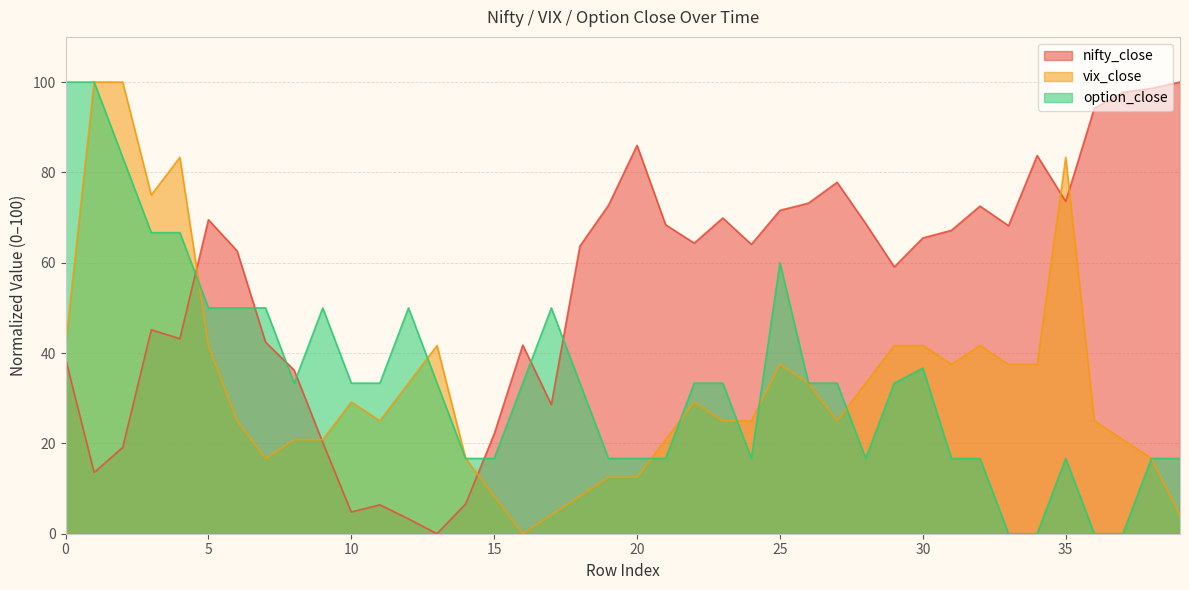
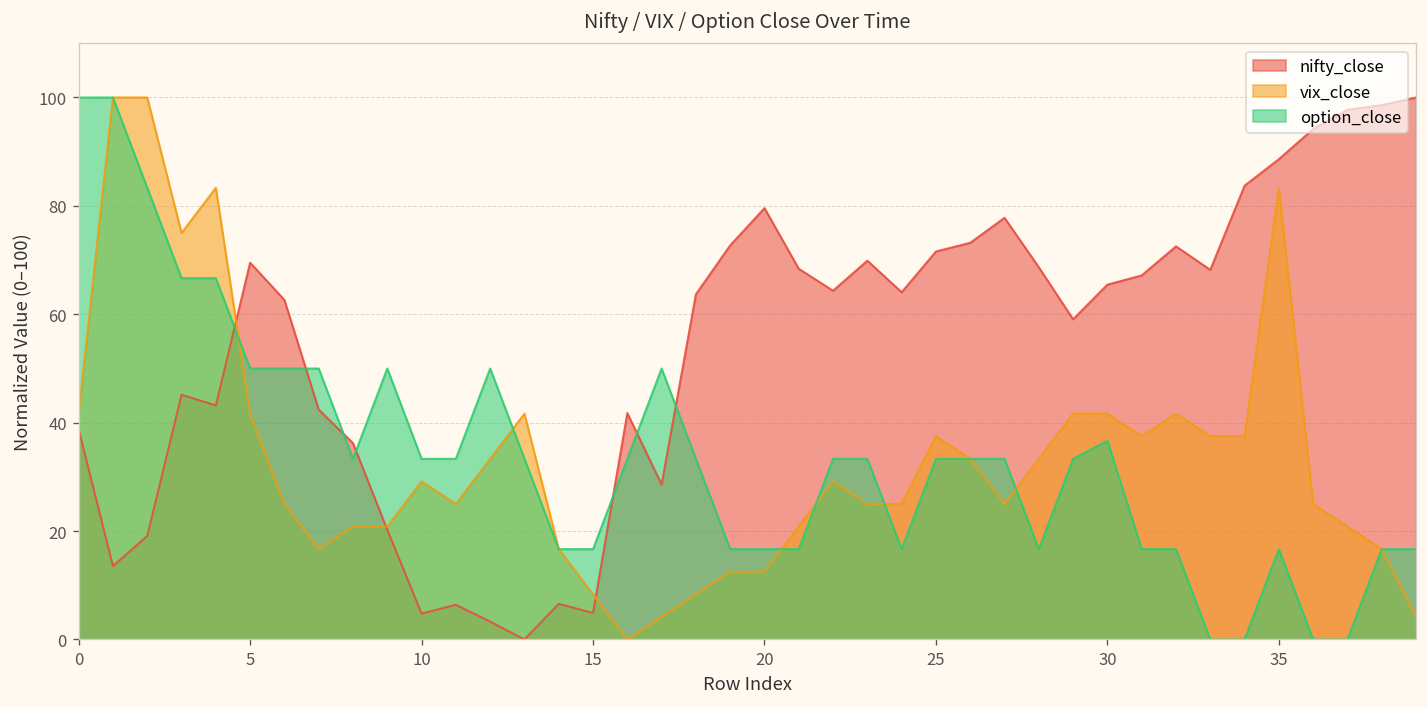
  {
    "nifty_close": {
      "0": 39,
      "5": 70,
      "10": 5,
-     "15": 22,
-     "20": 86,
+     "15": 5,
+     "20": 80,
      "25": 72,
      "30": 65,
-     "35": 74
+     "35": 89
    },
    "vix_close": {
      "0": 42,
      "5": 42,
      "10": 29,
      "15": 8,
      "20": 13,
      "25": 37,
      "30": 42,
      "35": 83
    },
    "option_close": {
      "0": 100,
      "5": 50,
      "10": 33,
      "15": 17,
      "20": 17,
-     "25": 60,
+     "25": 33,
      "30": 37,
      "35": 17
    }
  }
